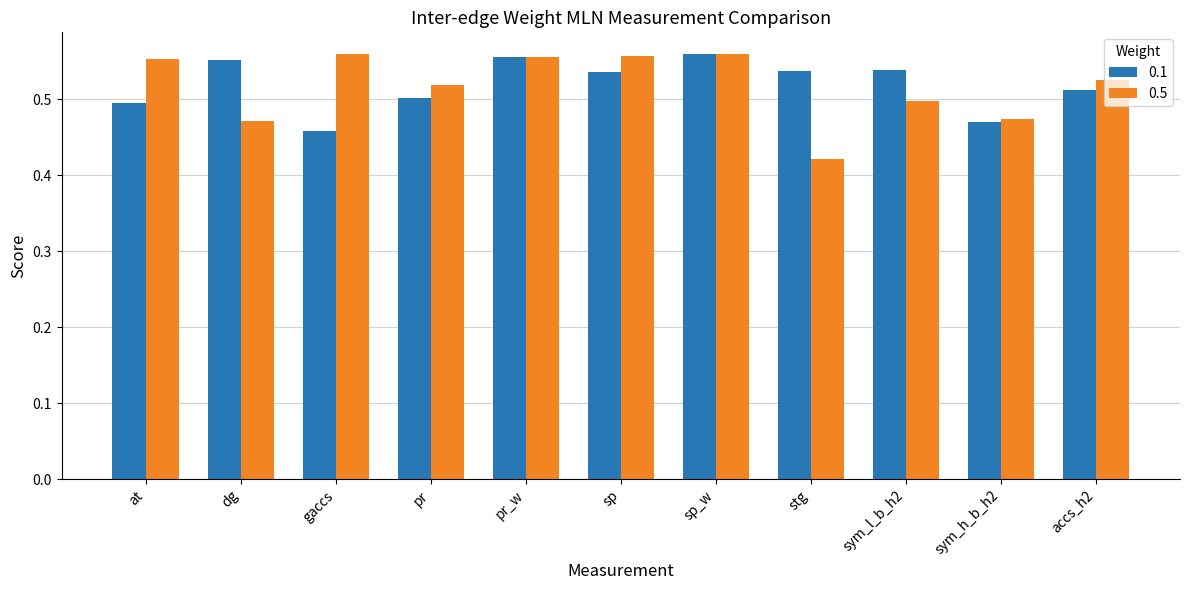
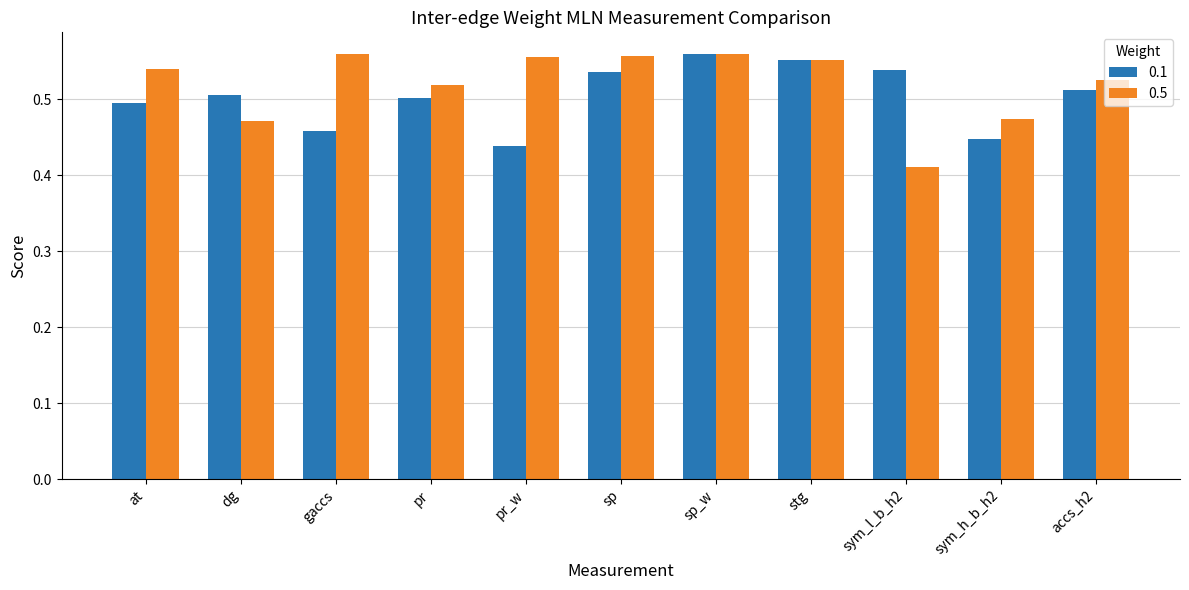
  {
    "0.1": {
      "at": 0.50,
-     "dg": 0.55,
+     "dg": 0.51,
      "gaccs": 0.46,
      "pr": 0.50,
-     "pr_w": 0.56,
+     "pr_w": 0.44,
      "sp": 0.54,
      "sp_w": 0.56,
-     "stg": 0.54,
+     "stg": 0.55,
      "sym_l_b_h2": 0.54,
-     "sym_h_b_h2": 0.47,
+     "sym_h_b_h2": 0.45,
      "accs_h2": 0.51
    },
    "0.5": {
-     "at": 0.55,
+     "at": 0.54,
      "dg": 0.47,
      "gaccs": 0.56,
      "pr": 0.52,
      "pr_w": 0.56,
      "sp": 0.56,
      "sp_w": 0.56,
-     "stg": 0.42,
-     "sym_l_b_h2": 0.50,
+     "stg": 0.55,
+     "sym_l_b_h2": 0.41,
      "sym_h_b_h2": 0.47
    }
  }
